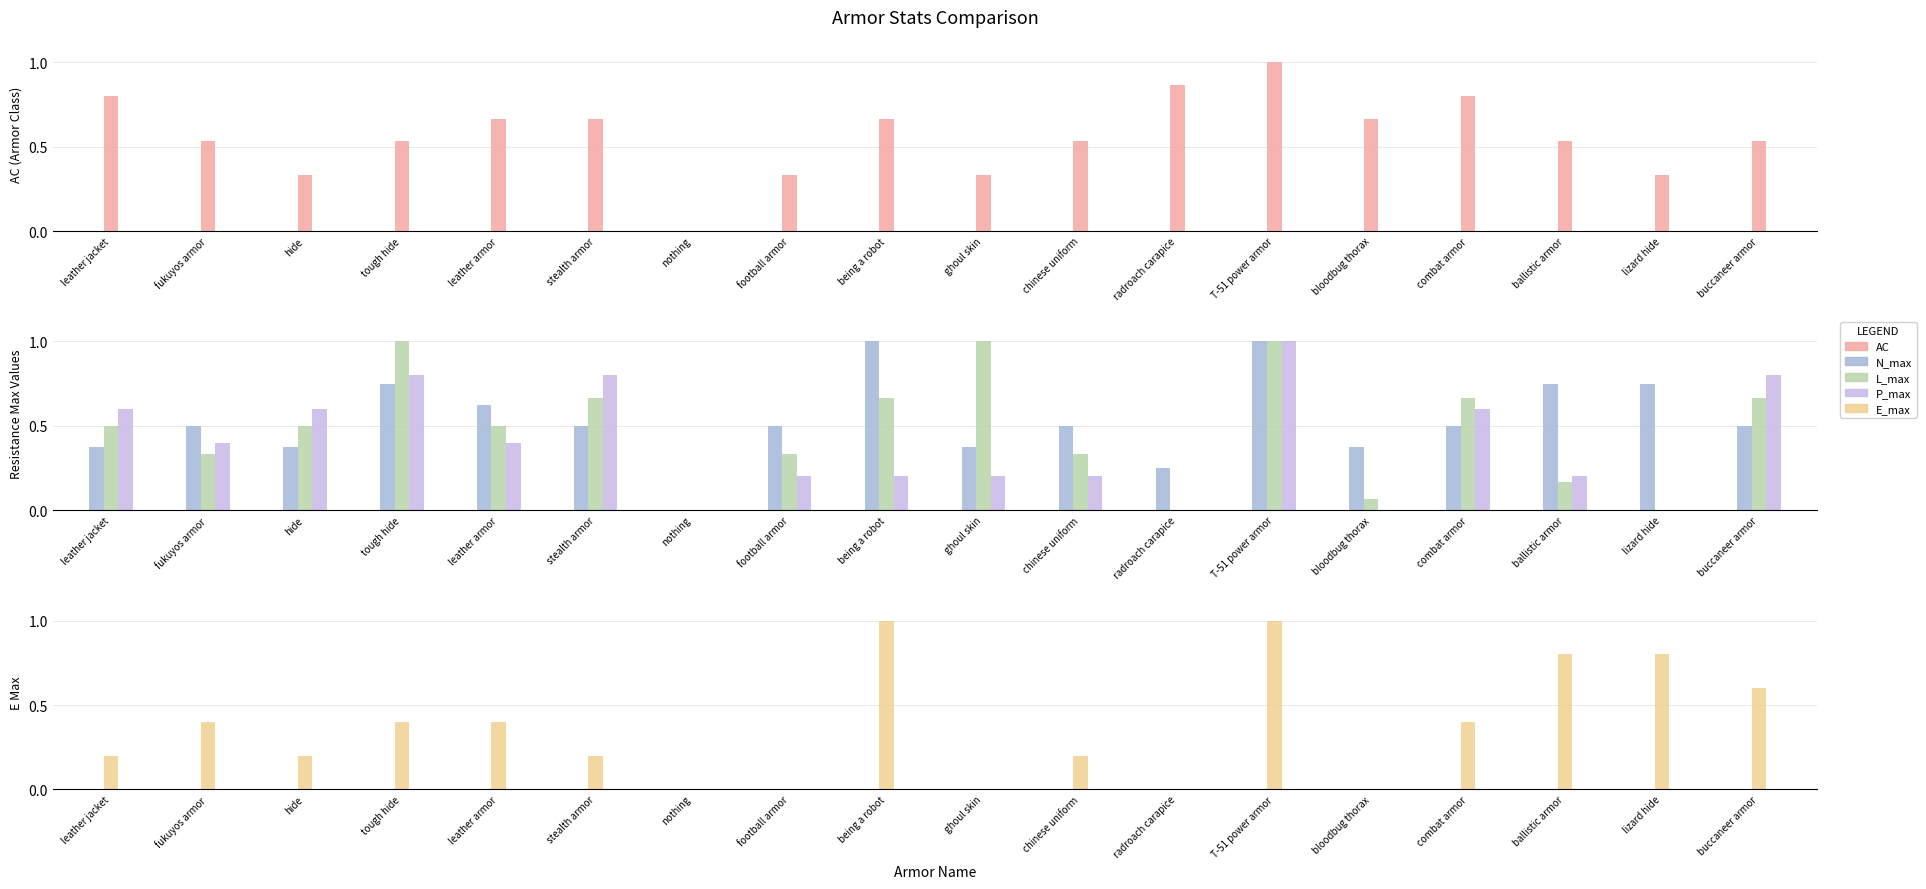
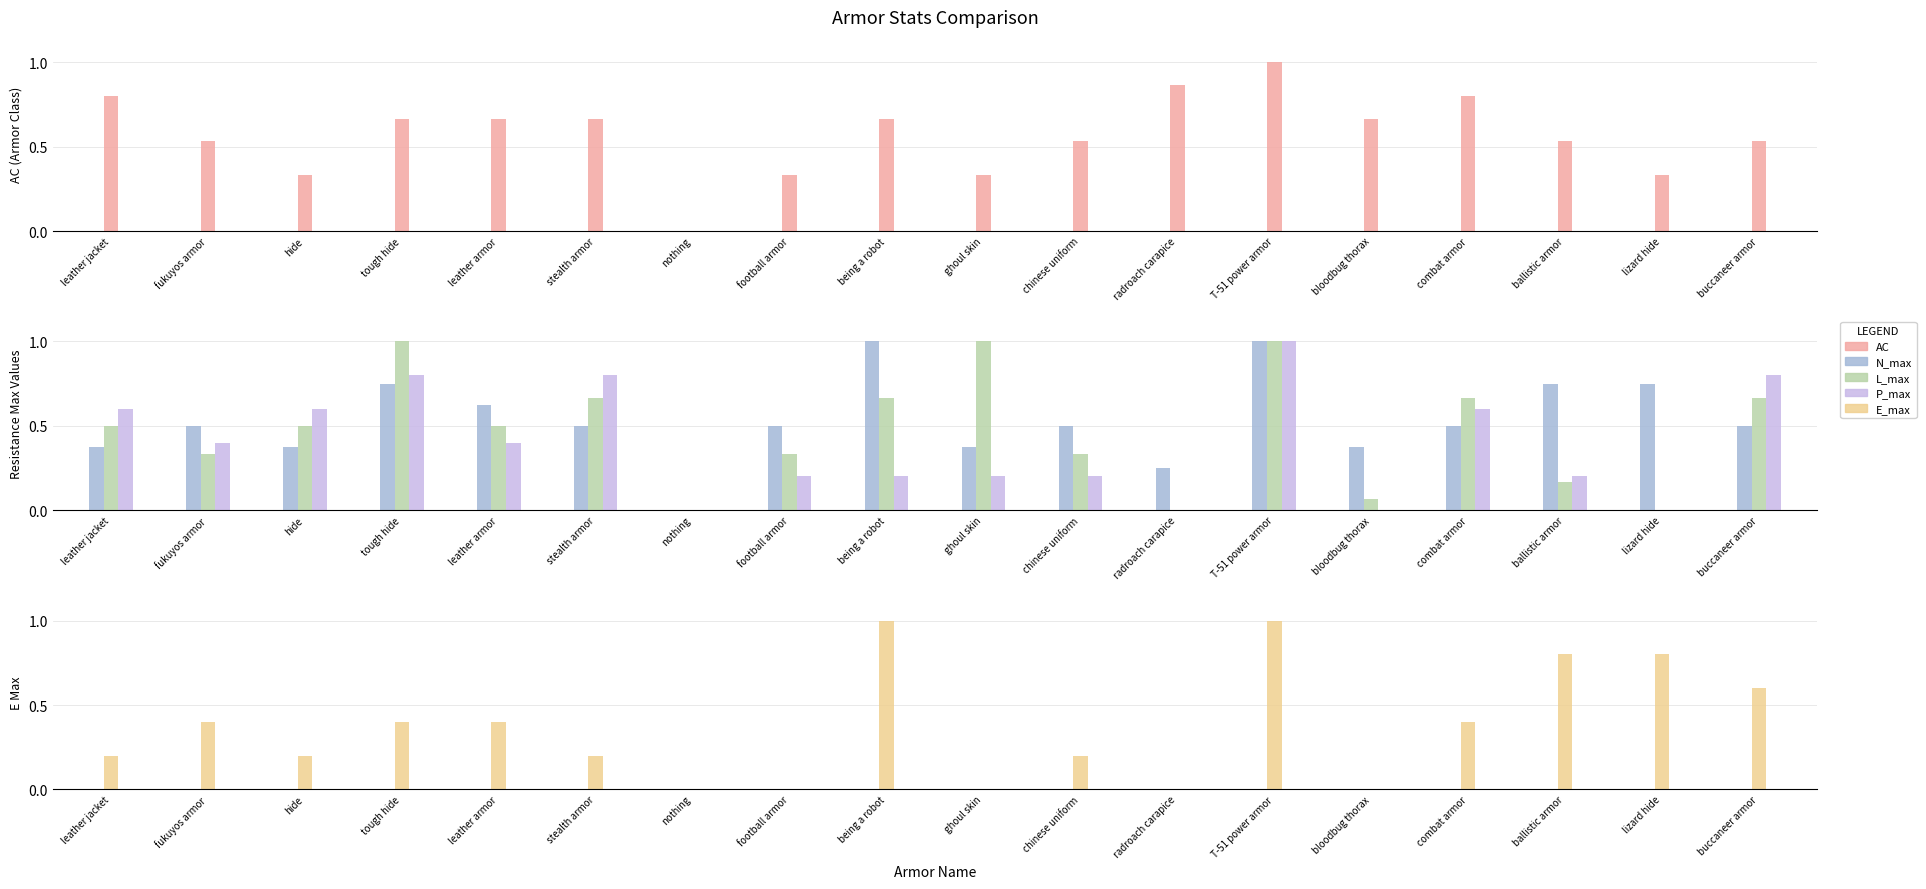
  {
    "Armor Stats Comparison": {
      "leather jacket": 0.80,
      "fukuyos armor": 0.53,
      "hide": 0.33,
-     "tough hide": 0.53,
+     "tough hide": 0.67,
      "leather armor": 0.67,
      "stealth armor": 0.67,
      "nothing": 0.00,
      "football armor": 0.33,
      "being a robot": 0.67,
      "ghoul skin": 0.33,
      "chinese uniform": 0.53,
      "radroach carapice": 0.87,
      "T-51 power armor": 1.00,
      "bloodbug thorax": 0.67,
      "combat armor": 0.80,
      "ballistic armor": 0.53,
      "lizard hide": 0.33,
      "buccaneer armor": 0.53
    }
  }
